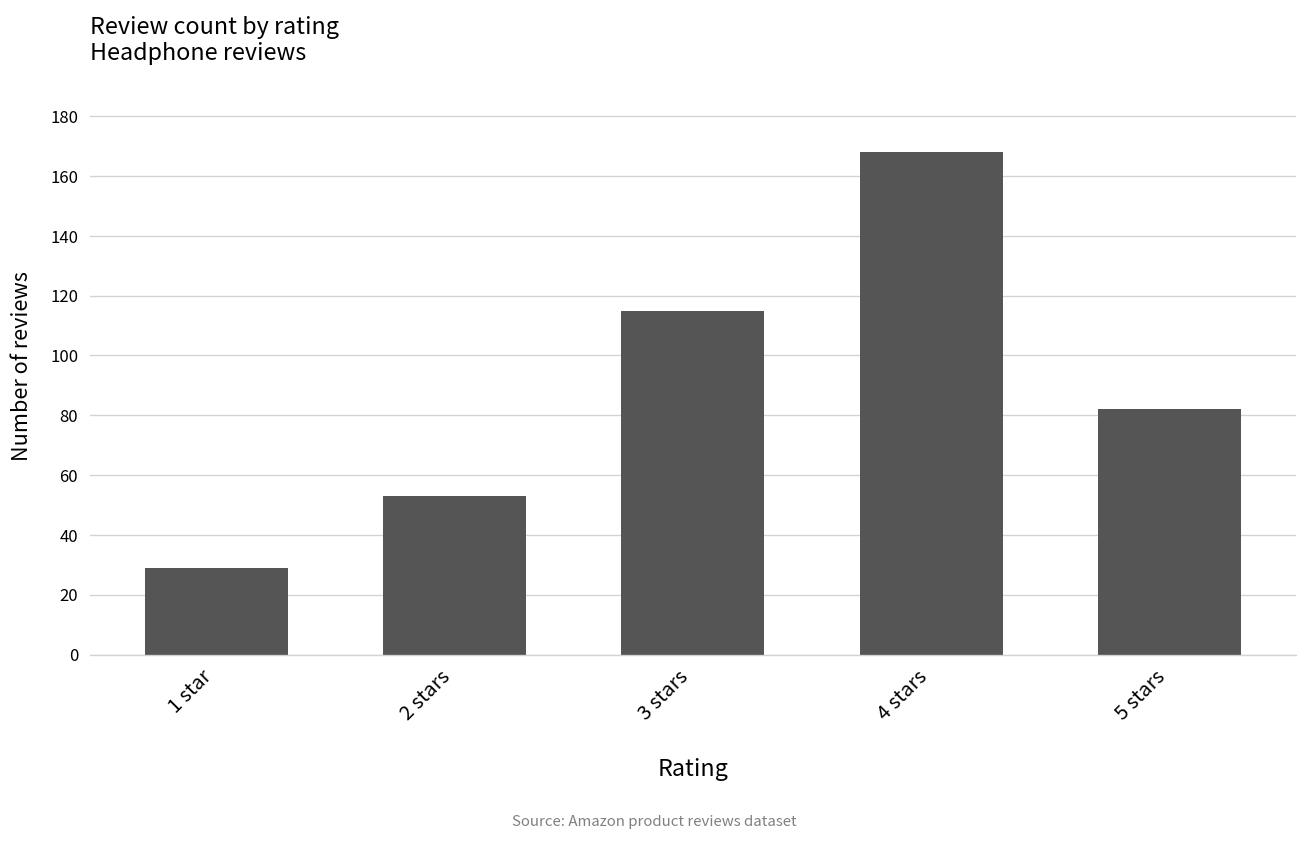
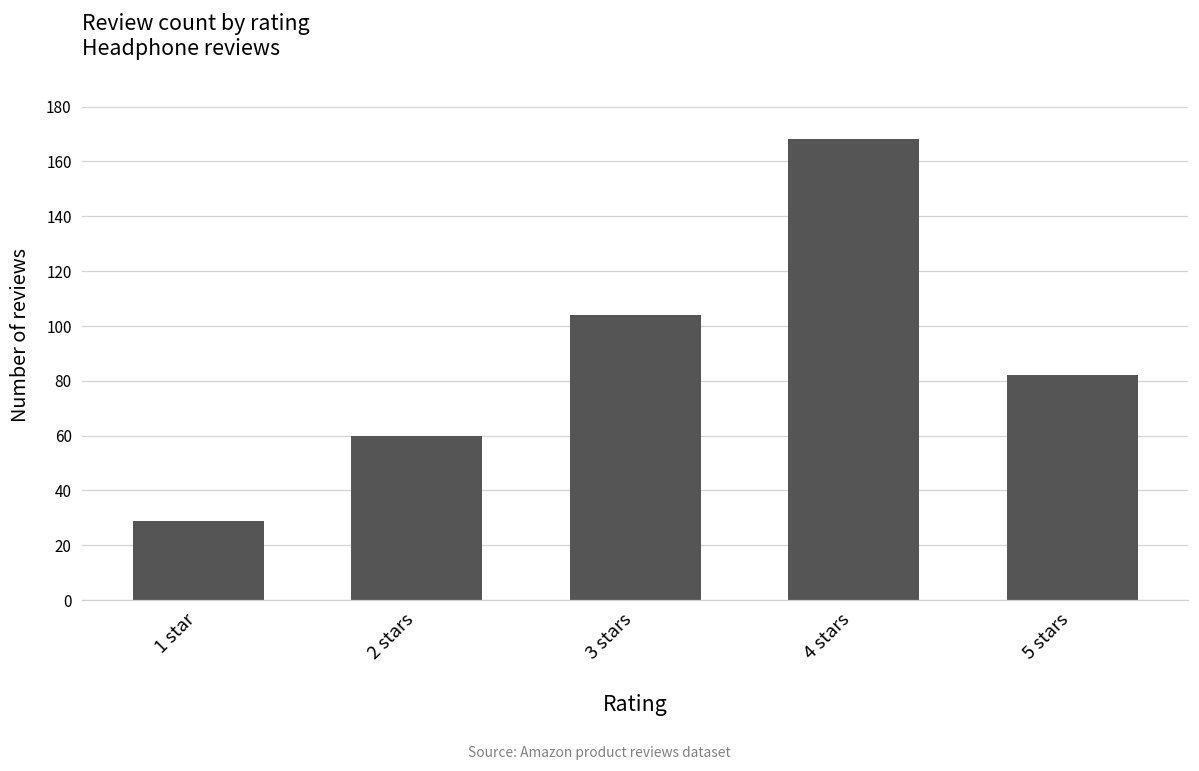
  {
    "1 star": 29,
-   "2 stars": 53,
-   "3 stars": 115,
+   "2 stars": 60,
+   "3 stars": 104,
    "4 stars": 168,
    "5 stars": 82
  }
